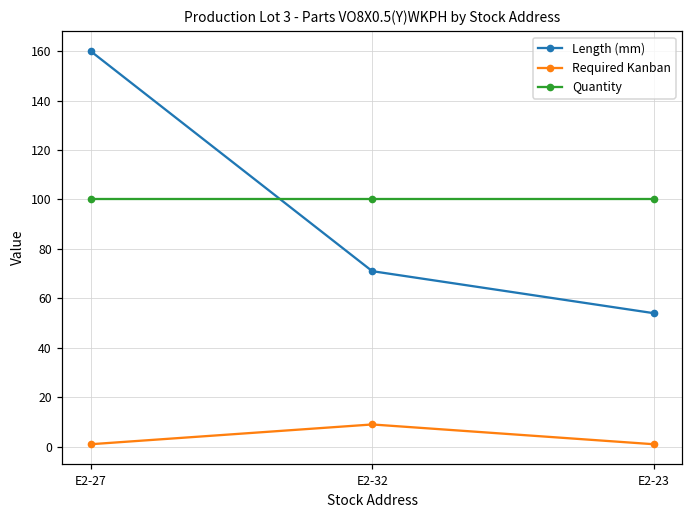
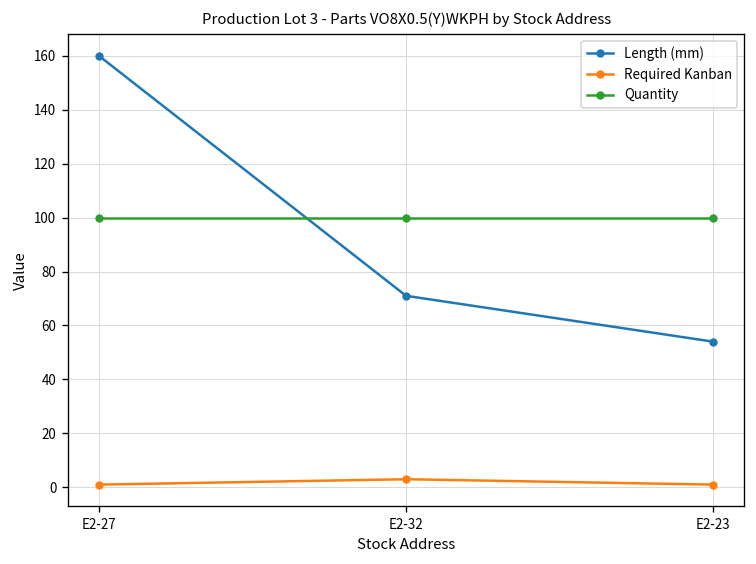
  {
    "Length (mm)": {
      "E2-27": 160,
      "E2-32": 71,
      "E2-23": 54
    },
    "Required Kanban": {
      "E2-27": 1,
-     "E2-32": 9,
+     "E2-32": 3,
      "E2-23": 1
    },
    "Quantity": {
      "E2-27": 100,
      "E2-32": 100,
      "E2-23": 100
    }
  }
